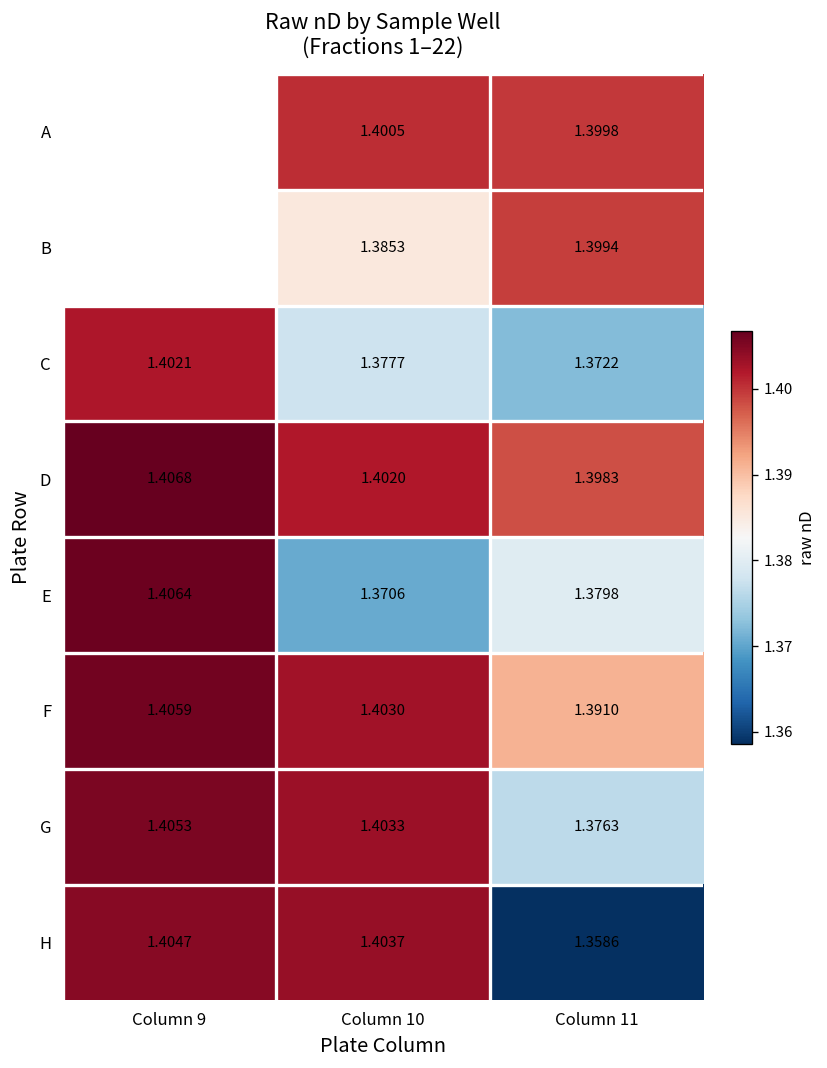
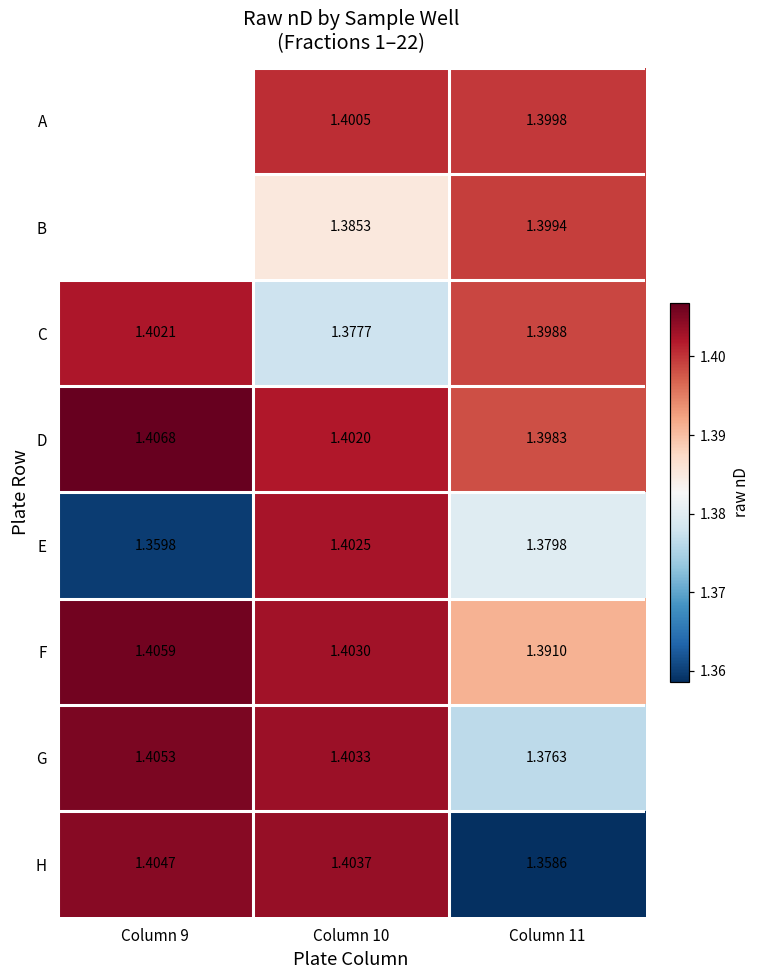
  {
    "A": {
      "Column 10": 1.4005,
      "Column 11": 1.3998
    },
    "B": {
      "Column 10": 1.3853,
      "Column 11": 1.3994
    },
    "C": {
      "Column 9": 1.4021,
      "Column 10": 1.3777,
-     "Column 11": 1.3722
+     "Column 11": 1.3988
    },
    "D": {
      "Column 9": 1.4068,
      "Column 10": 1.4020,
      "Column 11": 1.3983
    },
    "E": {
-     "Column 9": 1.4064,
-     "Column 10": 1.3706,
+     "Column 9": 1.3598,
+     "Column 10": 1.4025,
      "Column 11": 1.3798
    },
    "F": {
      "Column 9": 1.4059,
      "Column 10": 1.4030,
      "Column 11": 1.3910
    },
    "G": {
      "Column 9": 1.4053,
      "Column 10": 1.4033,
      "Column 11": 1.3763
    },
    "H": {
      "Column 9": 1.4047,
      "Column 10": 1.4037,
      "Column 11": 1.3586
    }
  }
